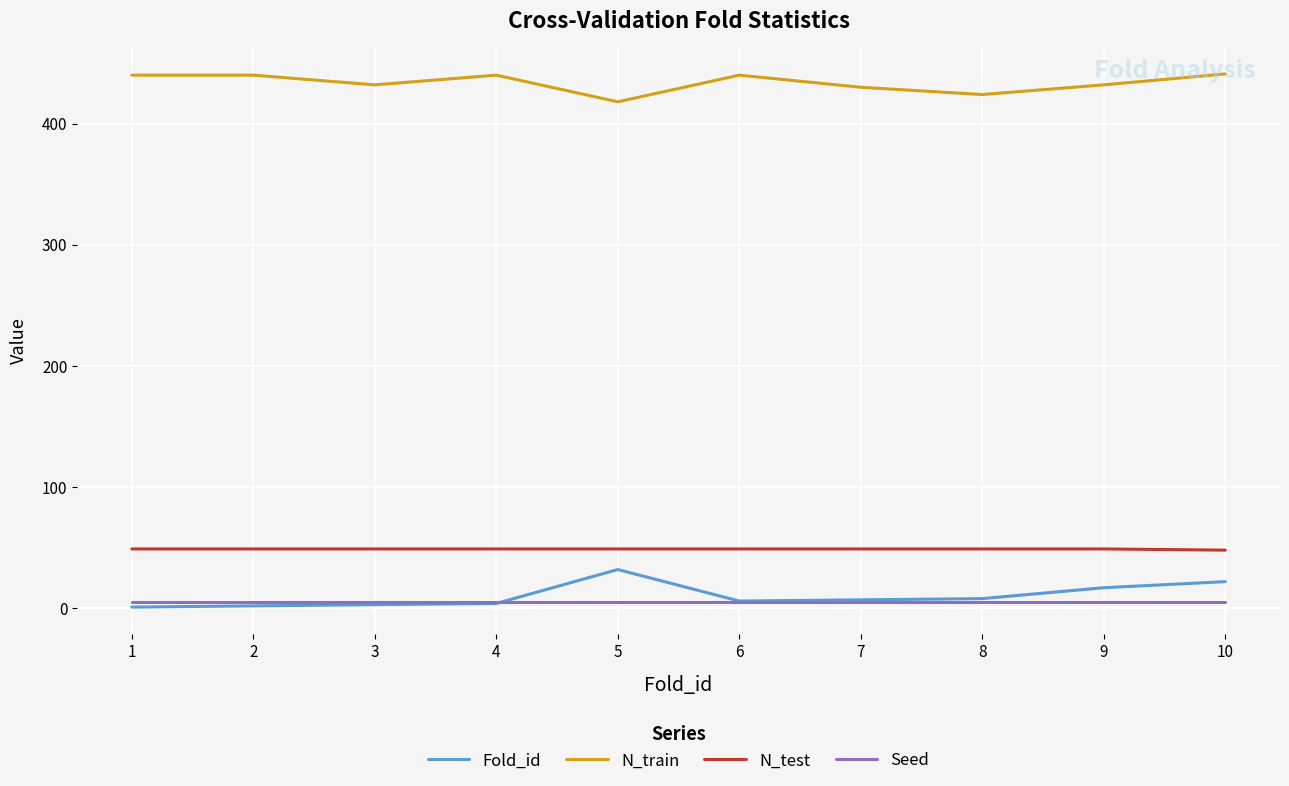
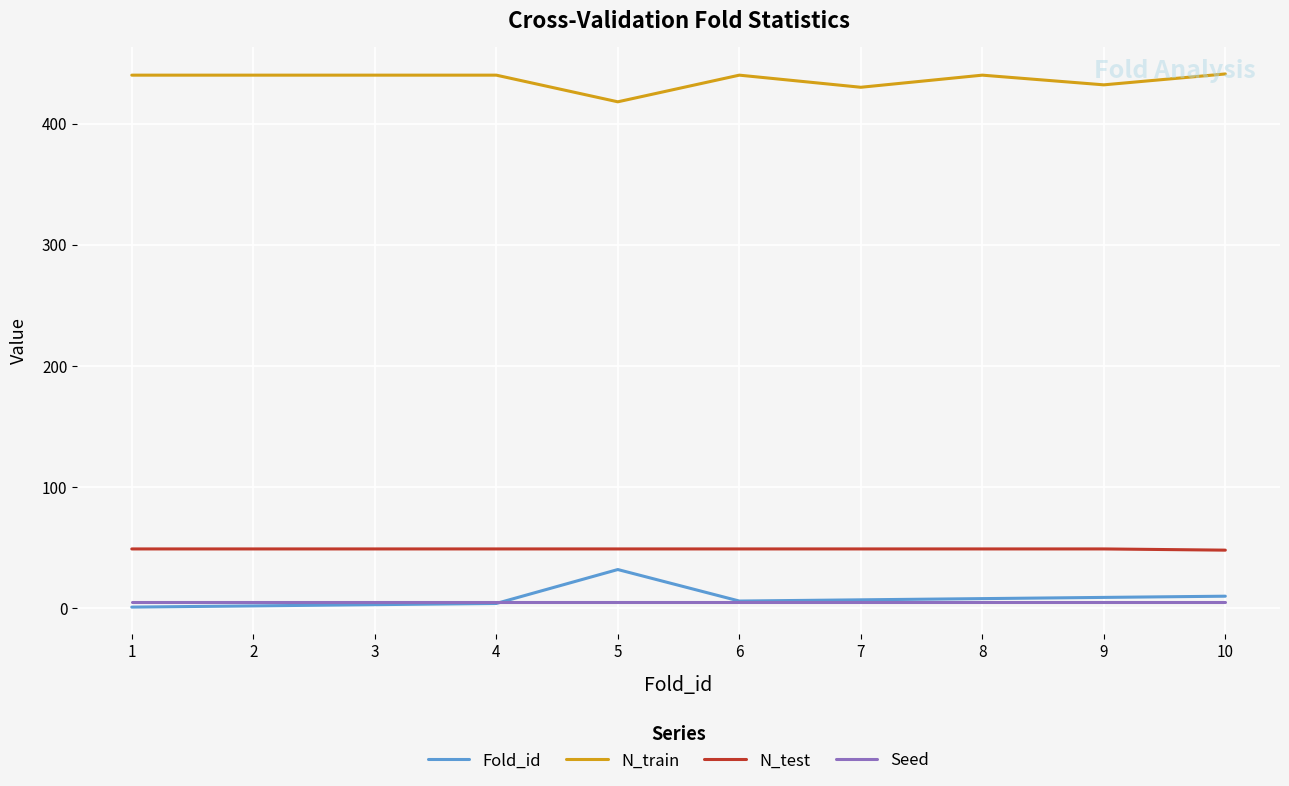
  {
    "Fold_id": {
      "1": 1,
      "2": 2,
      "5": 32,
      "8": 8,
-     "9": 17,
-     "10": 22
+     "9": 9,
+     "10": 10
    },
    "N_train": {
      "1": 440,
      "2": 440,
-     "3": 432,
+     "3": 440,
      "4": 440,
      "5": 418,
      "6": 440,
      "7": 430,
-     "8": 424,
+     "8": 440,
      "9": 432,
      "10": 441
    },
    "N_test": {
      "1": 49,
      "2": 49,
      "3": 49,
      "4": 49,
      "5": 49,
      "6": 49,
      "7": 49,
      "8": 49,
      "9": 49,
      "10": 48
    },
    "Seed": {
      "1": 5,
      "2": 5,
      "5": 5,
      "8": 5,
      "9": 5,
      "10": 5
    }
  }
